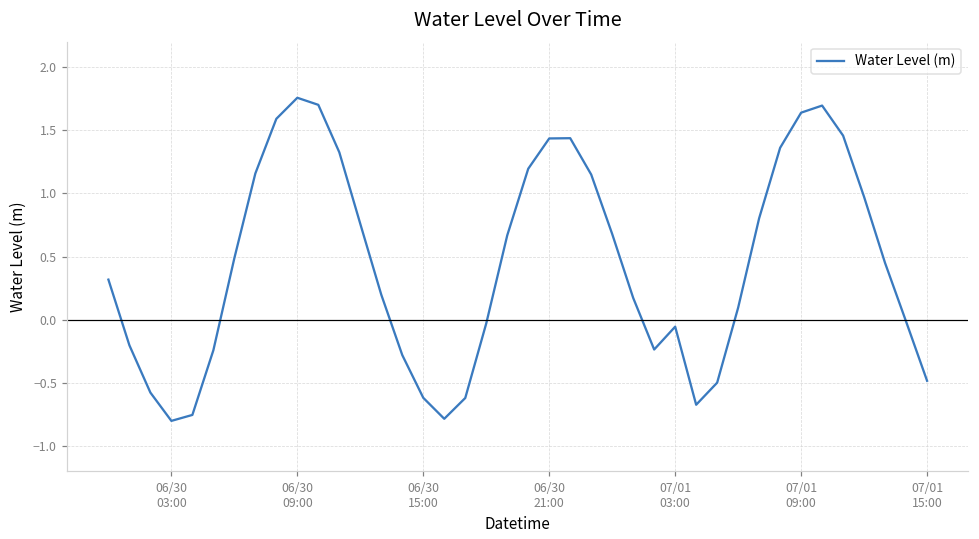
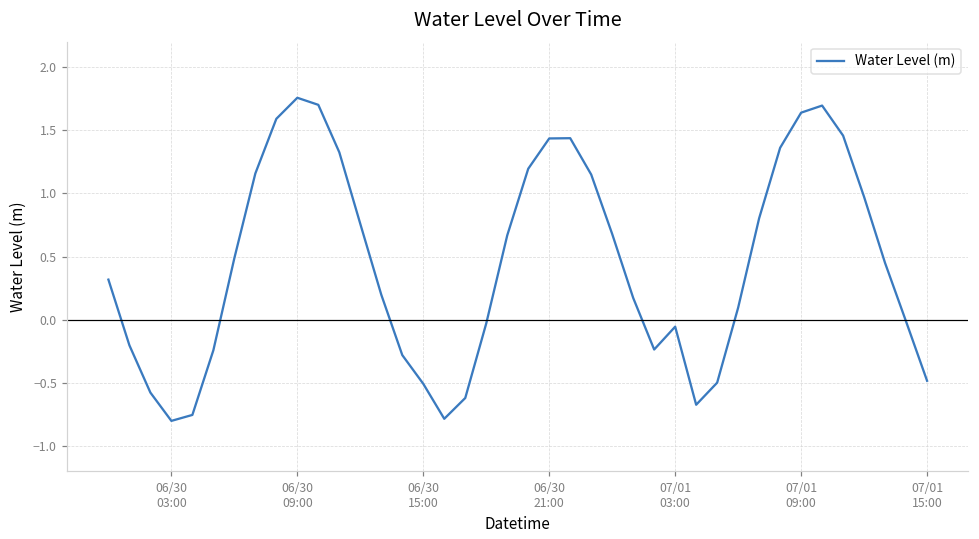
  {
    "06/30 03:00": -0.80,
    "06/30 09:00": 1.76,
-   "06/30 15:00": -0.62,
+   "06/30 15:00": -0.51,
    "06/30 21:00": 1.43,
    "07/01 03:00": -0.05,
    "07/01 09:00": 1.64,
    "07/01 15:00": -0.48
  }
